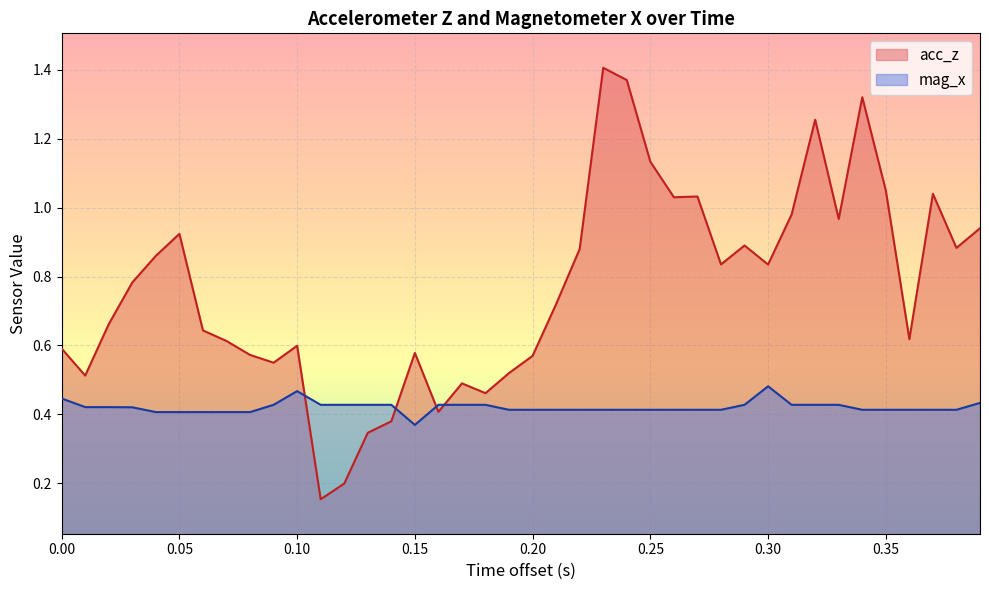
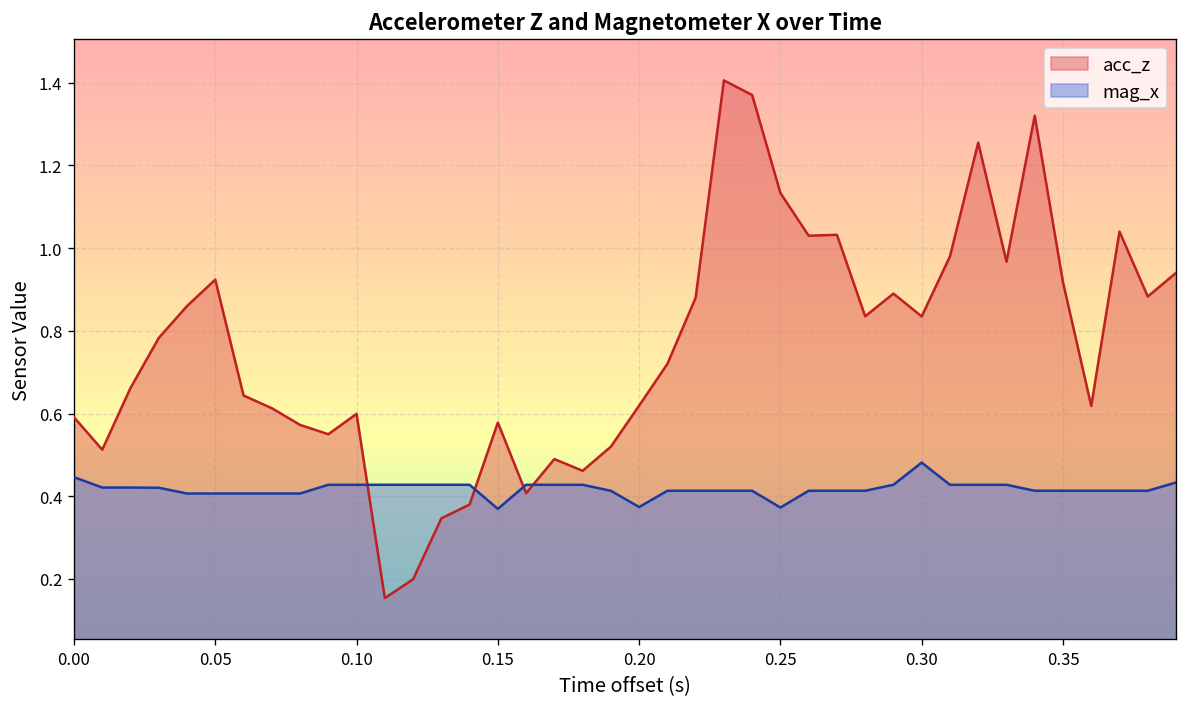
  {
    "acc_z": {
      "0.00": 0.59,
      "0.05": 0.92,
      "0.10": 0.60,
      "0.15": 0.58,
-     "0.20": 0.57,
+     "0.20": 0.62,
      "0.25": 1.13,
      "0.30": 0.83,
-     "0.35": 1.05
+     "0.35": 0.92
    },
    "mag_x": {
      "0.00": 0.45,
      "0.05": 0.41,
-     "0.10": 0.47,
+     "0.10": 0.43,
      "0.15": 0.37,
-     "0.20": 0.41,
-     "0.25": 0.41,
+     "0.20": 0.37,
+     "0.25": 0.37,
      "0.30": 0.48,
      "0.35": 0.41
    }
  }
